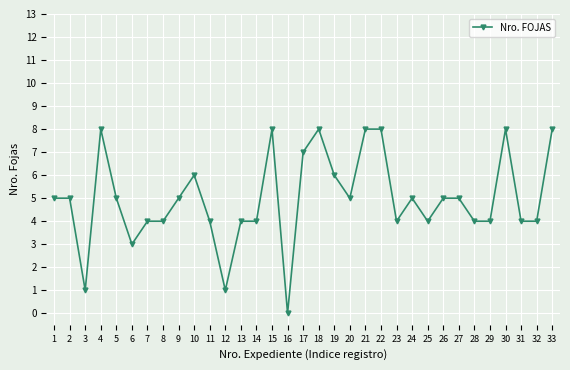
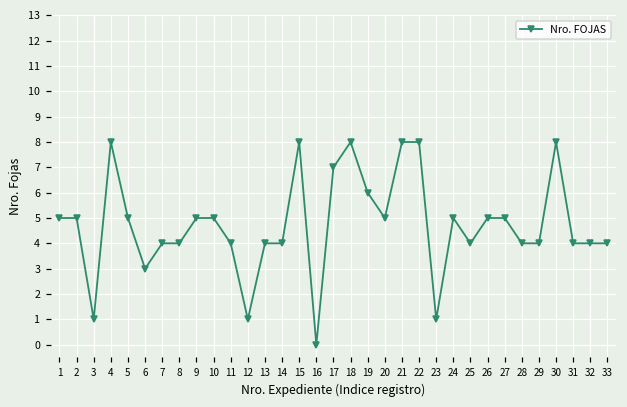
  {
    "1": 5,
    "2": 5,
    "3": 1,
    "4": 8,
    "5": 5,
    "6": 3,
    "7": 4,
    "8": 4,
    "9": 5,
-   "10": 6,
+   "10": 5,
    "11": 4,
    "12": 1,
    "13": 4,
    "14": 4,
    "15": 8,
    "16": 0,
    "17": 7,
    "18": 8,
    "19": 6,
    "20": 5,
    "21": 8,
    "22": 8,
-   "23": 4,
+   "23": 1,
    "24": 5,
    "25": 4,
    "26": 5,
    "27": 5,
    "28": 4,
    "29": 4,
    "30": 8,
    "31": 4,
    "32": 4,
-   "33": 8
+   "33": 4
  }
